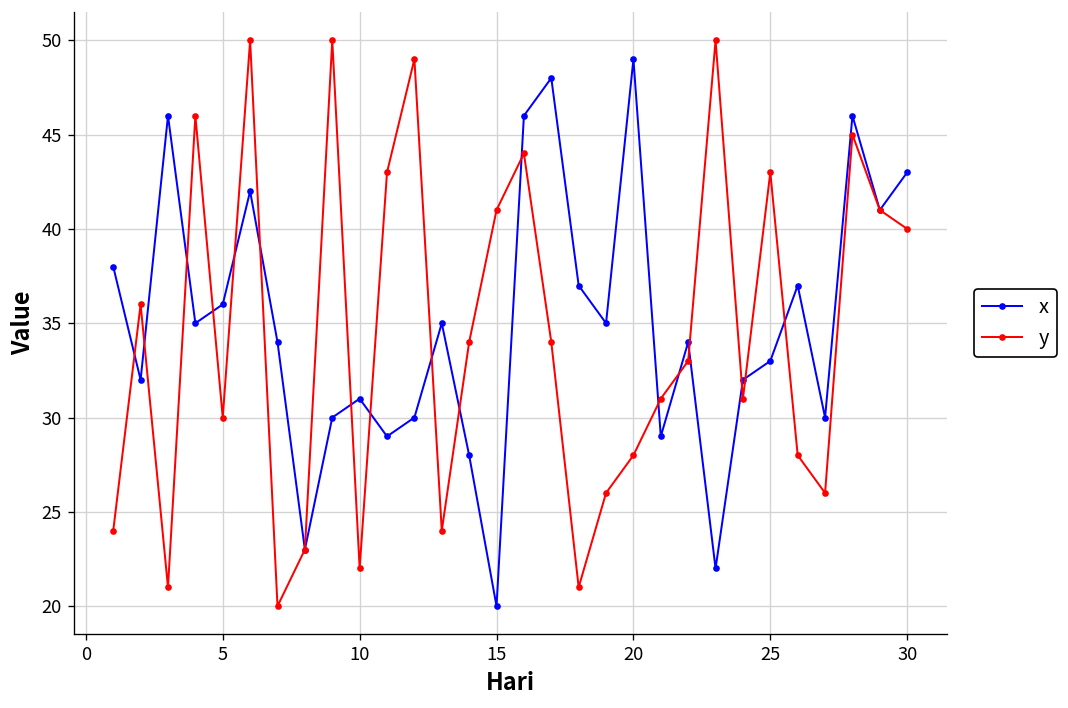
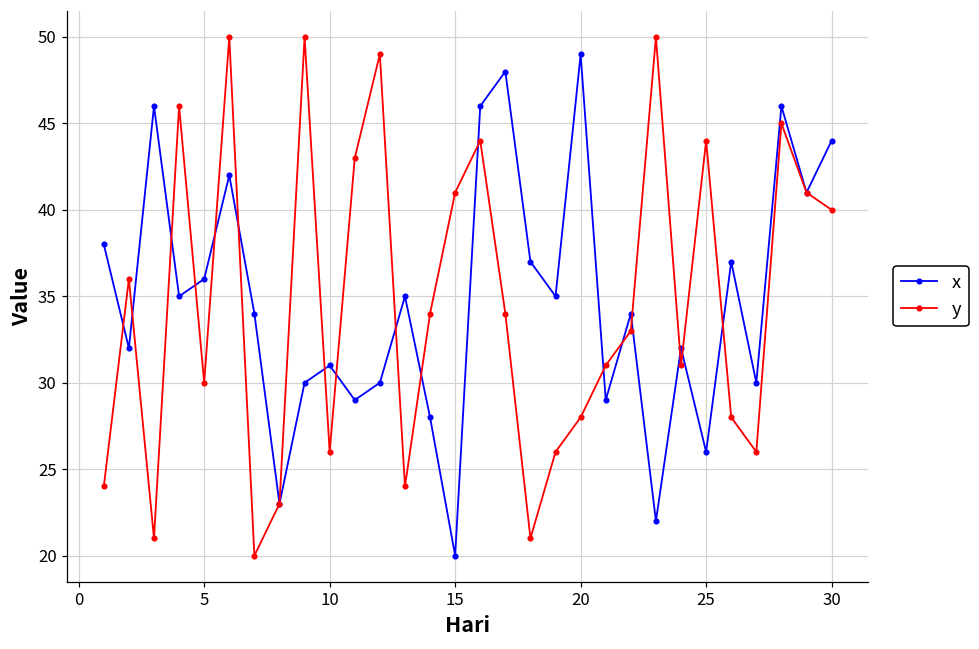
  {
    "x": {
      "5": 36,
      "10": 31,
      "15": 20,
      "20": 49,
-     "25": 33,
-     "30": 43
+     "25": 26,
+     "30": 44
    },
    "y": {
      "5": 30,
-     "10": 22,
+     "10": 26,
      "15": 41,
      "20": 28,
-     "25": 43,
+     "25": 44,
      "30": 40
    }
  }
